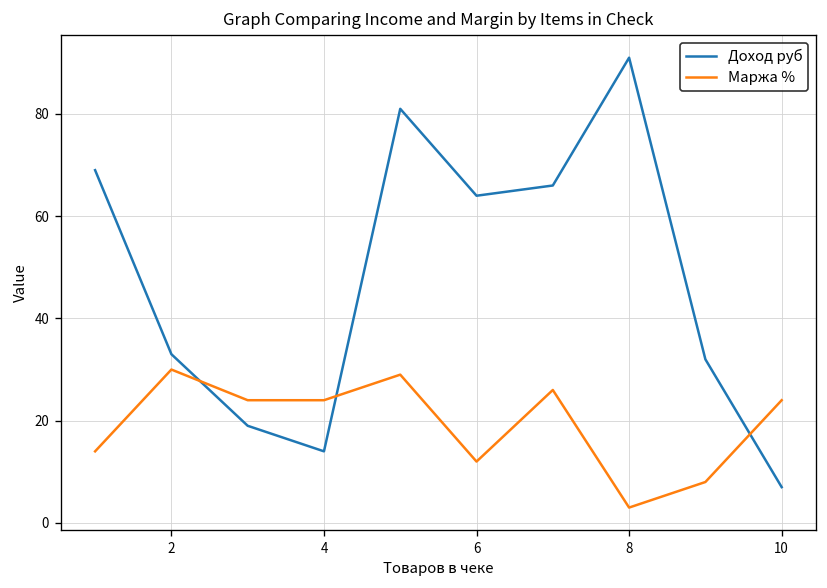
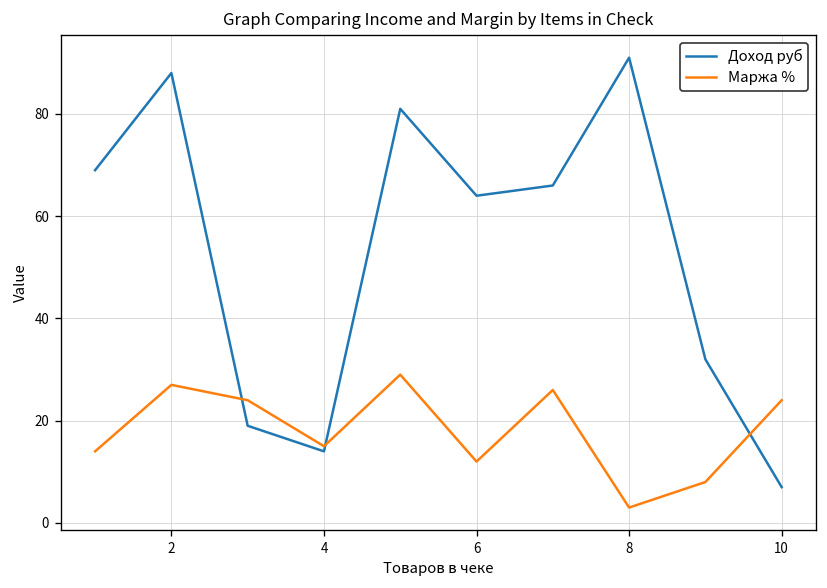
  {
    "Доход руб": {
-     "2": 33,
+     "2": 88,
      "4": 14,
      "6": 64,
      "8": 91,
      "10": 7
    },
    "Маржа %": {
-     "2": 30,
-     "4": 24,
+     "2": 27,
+     "4": 15,
      "6": 12,
      "8": 3,
      "10": 24
    }
  }
